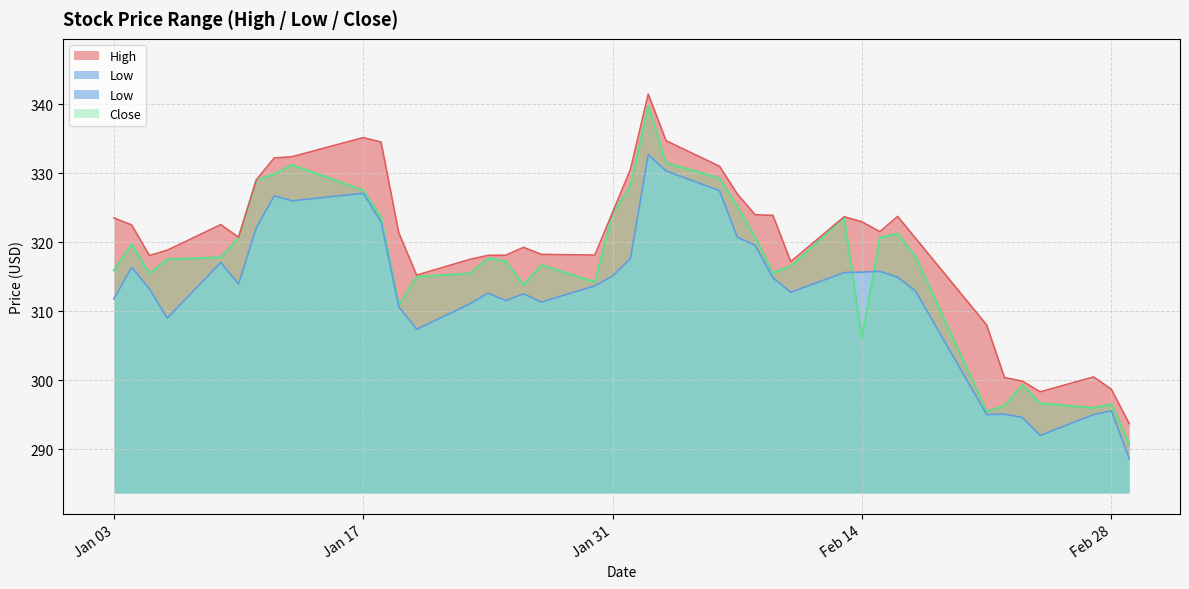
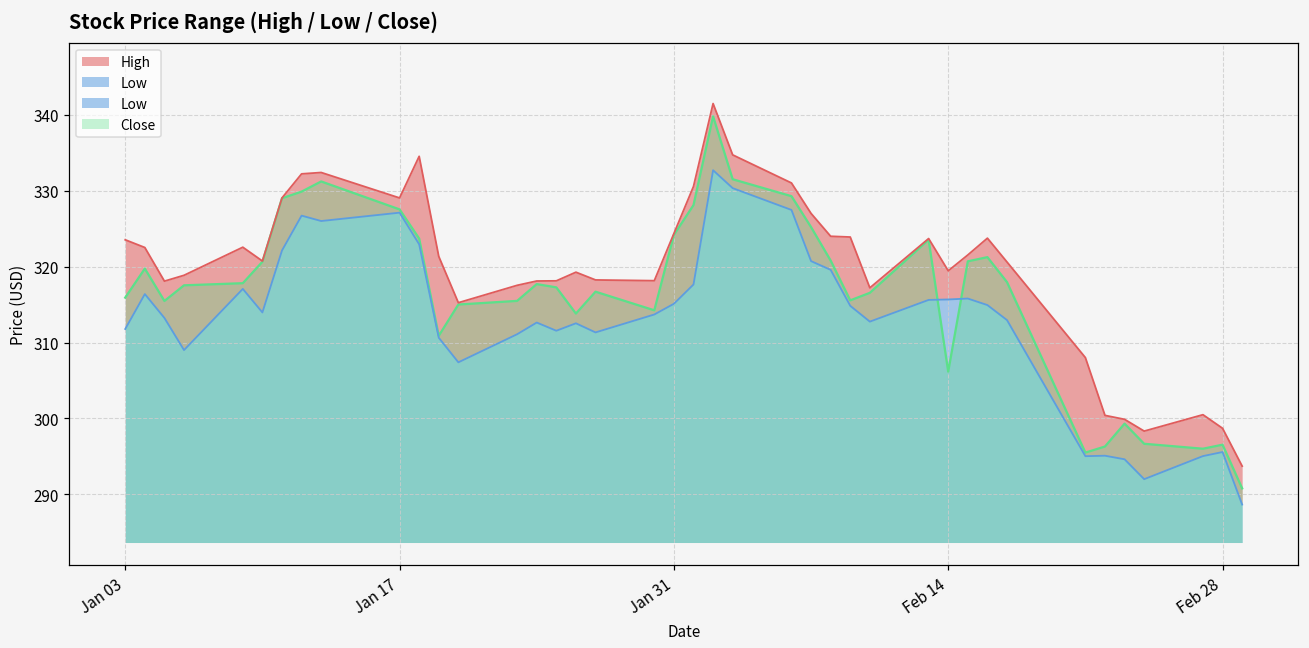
  {
    "Close": {
      "Jan 03": 316,
      "Jan 17": 328,
      "Feb 14": 306,
      "Feb 28": 297
    },
    "High": {
      "Jan 03": 324,
-     "Jan 17": 335,
-     "Feb 14": 323,
+     "Jan 17": 329,
+     "Feb 14": 319,
      "Feb 28": 299
    },
    "Low": {
      "Jan 03": 312,
      "Jan 17": 327,
      "Jan 31": 315,
      "Feb 14": 316,
      "Feb 28": 296
    }
  }
